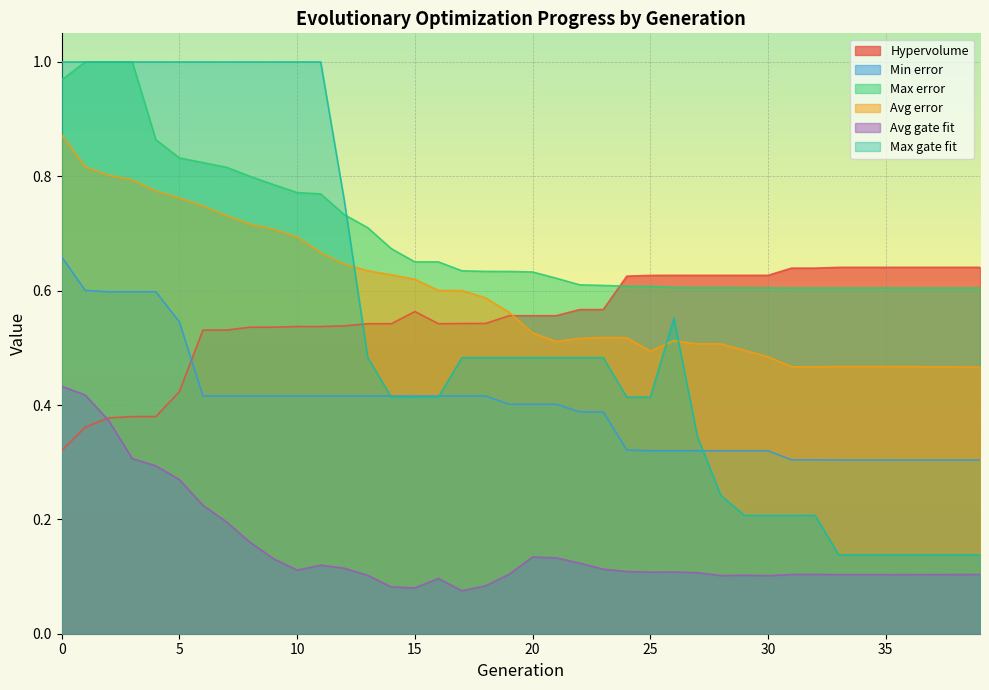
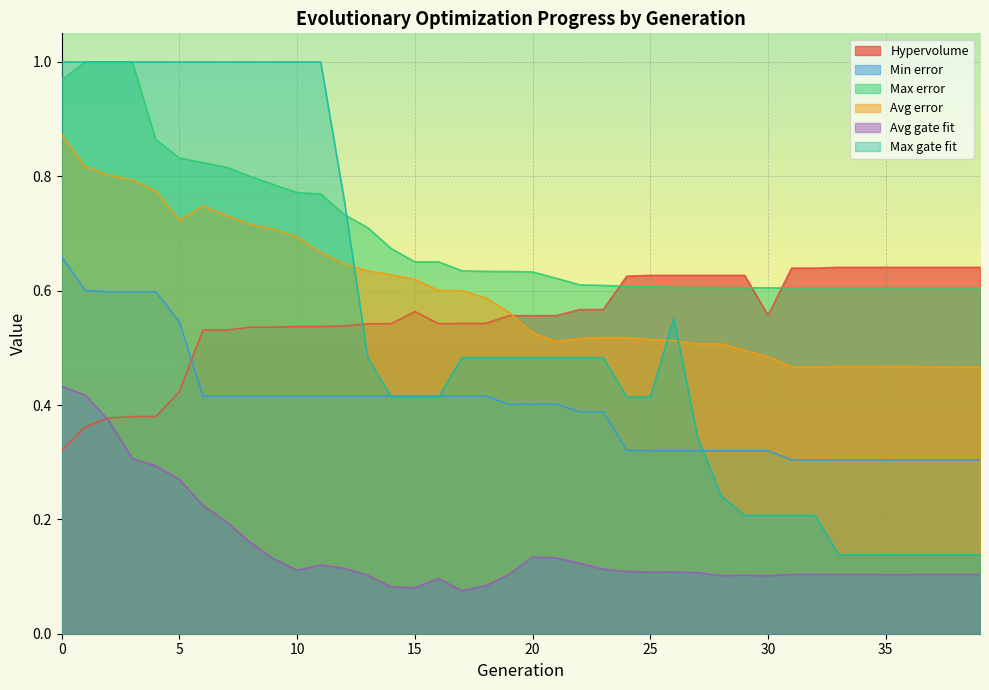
  {
    "Hypervolume": {
      "0": 0.32,
      "5": 0.42,
      "10": 0.54,
      "15": 0.56,
      "20": 0.56,
      "25": 0.63,
-     "30": 0.63,
+     "30": 0.56,
      "35": 0.64
    },
    "Avg error": {
      "0": 0.87,
-     "5": 0.76,
+     "5": 0.72,
      "10": 0.69,
      "15": 0.62,
      "20": 0.53,
-     "25": 0.49,
+     "25": 0.51,
      "30": 0.48,
      "35": 0.47
    },
    "Avg gate fit": {
      "0": 0.43,
      "5": 0.27,
      "10": 0.11,
      "15": 0.08,
      "20": 0.13,
      "25": 0.11,
      "30": 0.10,
      "35": 0.10
    }
  }
